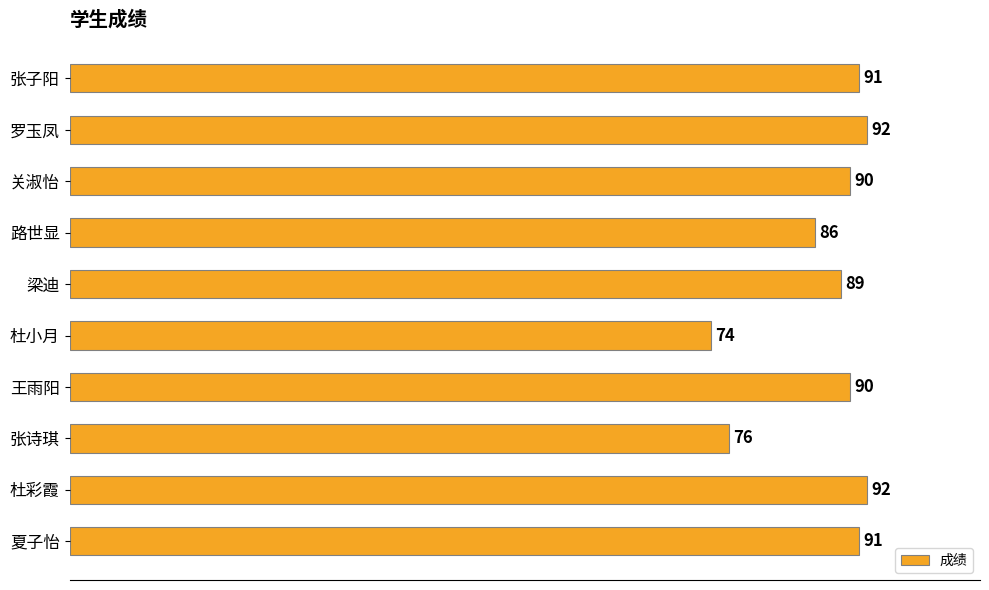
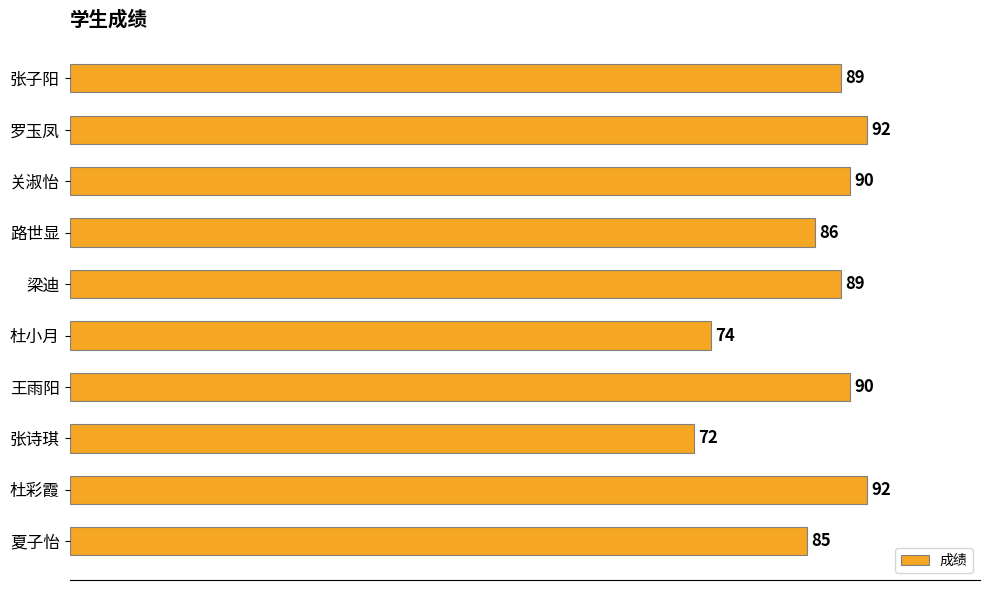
  {
-   "张子阳": 91,
+   "张子阳": 89,
    "罗玉凤": 92,
    "关淑怡": 90,
    "路世显": 86,
    "梁迪": 89,
    "杜小月": 74,
    "王雨阳": 90,
-   "张诗琪": 76,
+   "张诗琪": 72,
    "杜彩霞": 92,
-   "夏子怡": 91
+   "夏子怡": 85
  }
